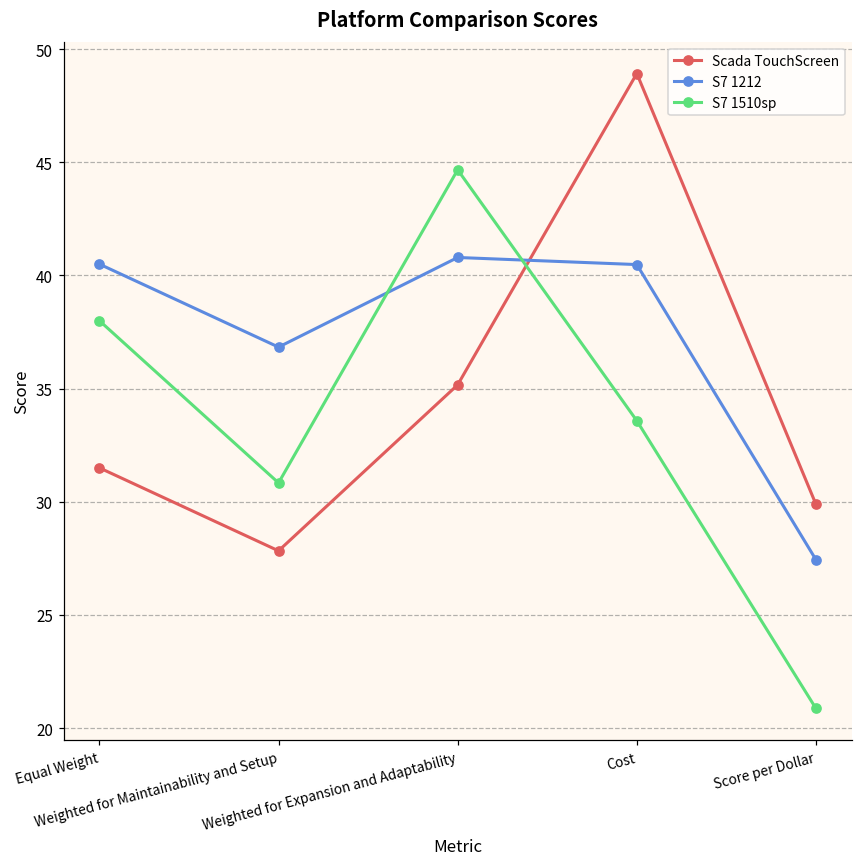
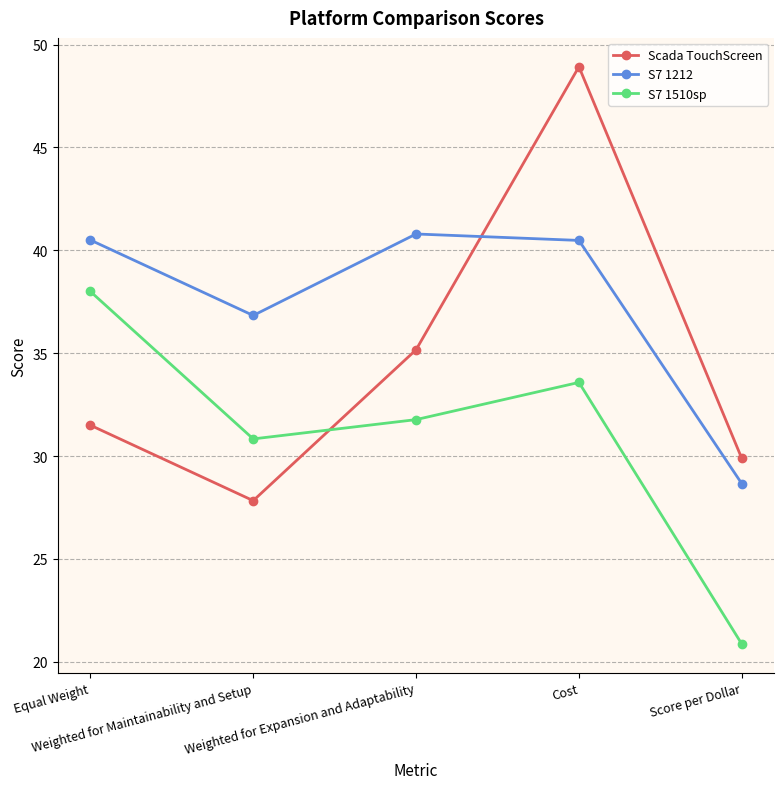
  {
    "Scada TouchScreen": {
      "Equal Weight": 31.5,
      "Weighted for Maintainability and Setup": 27.8,
      "Weighted for Expansion and Adaptability": 35.2,
      "Cost": 48.9,
      "Score per Dollar": 29.9
    },
    "S7 1212": {
      "Equal Weight": 40.5,
      "Weighted for Maintainability and Setup": 36.8,
      "Weighted for Expansion and Adaptability": 40.8,
      "Cost": 40.5,
-     "Score per Dollar": 27.4
+     "Score per Dollar": 28.7
    },
    "S7 1510sp": {
      "Equal Weight": 38.0,
      "Weighted for Maintainability and Setup": 30.8,
-     "Weighted for Expansion and Adaptability": 44.7,
+     "Weighted for Expansion and Adaptability": 31.8,
      "Cost": 33.6,
      "Score per Dollar": 20.9
    }
  }
